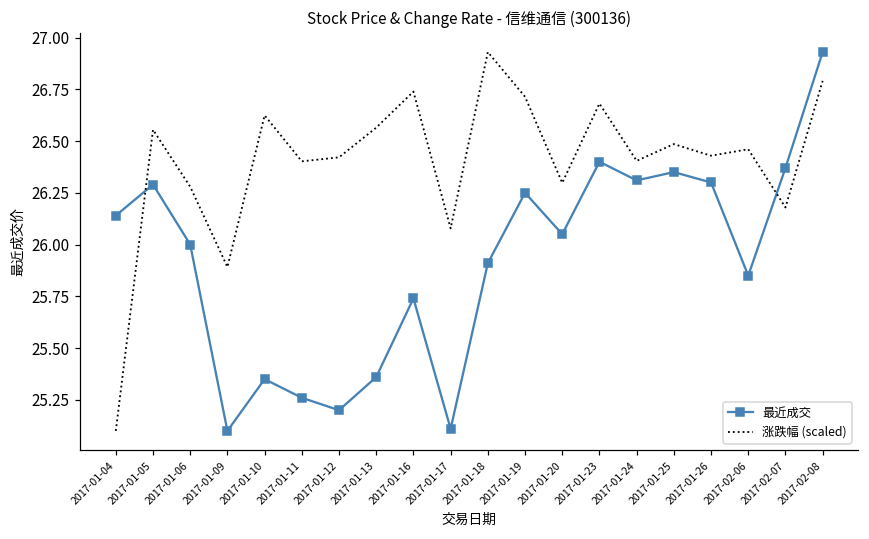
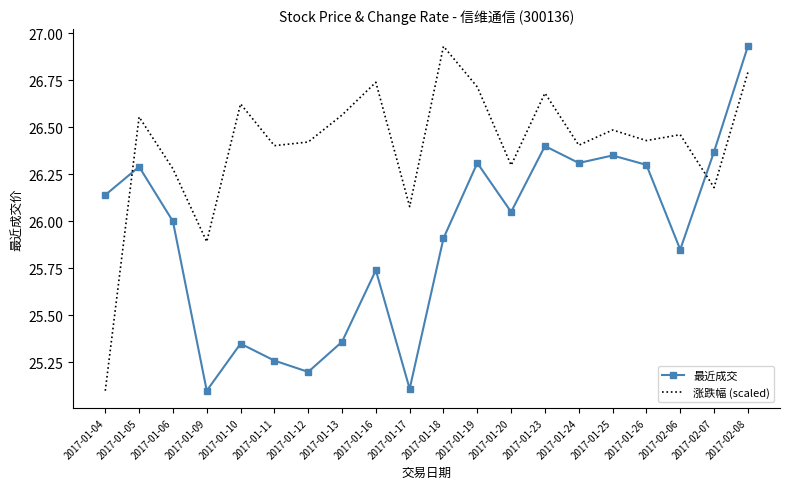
  {
    "最近成交": {
      "2017-01-04": 26.14,
      "2017-01-05": 26.29,
      "2017-01-06": 26.00,
      "2017-01-09": 25.10,
      "2017-01-10": 25.35,
      "2017-01-11": 25.26,
      "2017-01-12": 25.20,
      "2017-01-13": 25.36,
      "2017-01-16": 25.74,
      "2017-01-17": 25.11,
      "2017-01-18": 25.91,
-     "2017-01-19": 26.25,
+     "2017-01-19": 26.31,
      "2017-01-20": 26.05,
      "2017-01-23": 26.40,
      "2017-01-24": 26.31,
      "2017-01-25": 26.35,
      "2017-01-26": 26.30,
      "2017-02-06": 25.85,
      "2017-02-07": 26.37,
      "2017-02-08": 26.93
    },
    "涨跌幅 (scaled)": {
      "2017-01-04": 25.10,
      "2017-01-05": 26.55,
      "2017-01-06": 26.28,
      "2017-01-09": 25.89,
      "2017-01-10": 26.62,
      "2017-01-11": 26.40,
      "2017-01-12": 26.42,
      "2017-01-13": 26.56,
      "2017-01-16": 26.74,
      "2017-01-17": 26.08,
      "2017-01-18": 26.93,
      "2017-01-19": 26.71,
      "2017-01-20": 26.30,
      "2017-01-23": 26.68,
      "2017-01-24": 26.40,
      "2017-01-25": 26.49,
      "2017-01-26": 26.43,
      "2017-02-06": 26.46,
      "2017-02-07": 26.18,
      "2017-02-08": 26.79
    }
  }
